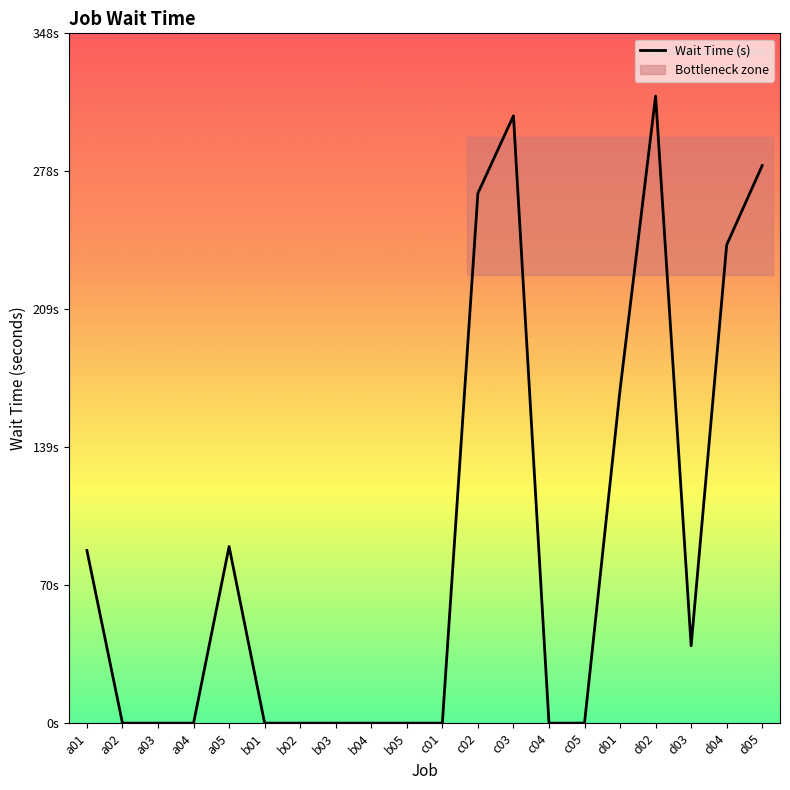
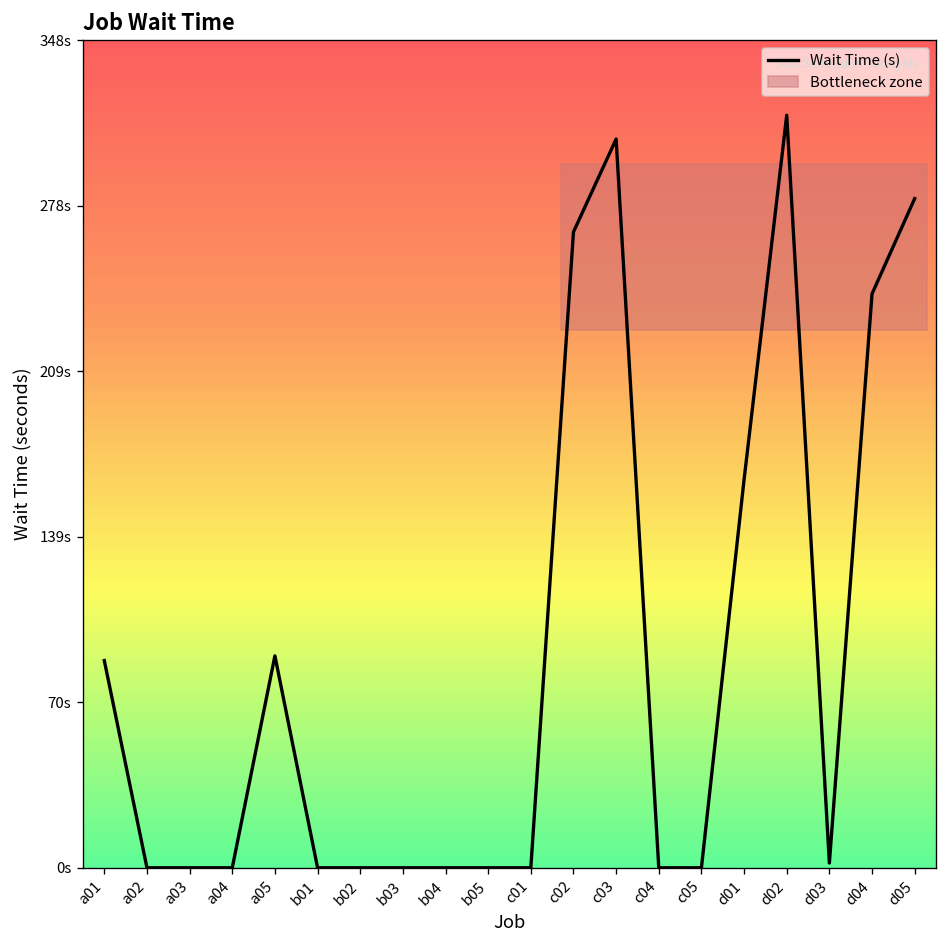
  {
    "Wait Time (s)": {
      "a01": "87s",
      "a02": "0s",
      "a03": "0s",
      "a04": "0s",
      "a05": "89s",
      "b01": "0s",
      "b02": "0s",
      "b03": "0s",
      "b04": "0s",
      "b05": "0s",
      "c01": "0s",
      "c02": "267s",
      "c03": "306s",
      "c04": "0s",
      "c05": "0s",
-     "d01": "168s",
+     "d01": "163s",
      "d02": "316s",
-     "d03": "39s",
+     "d03": "2s",
      "d04": "241s",
      "d05": "281s"
    }
  }
